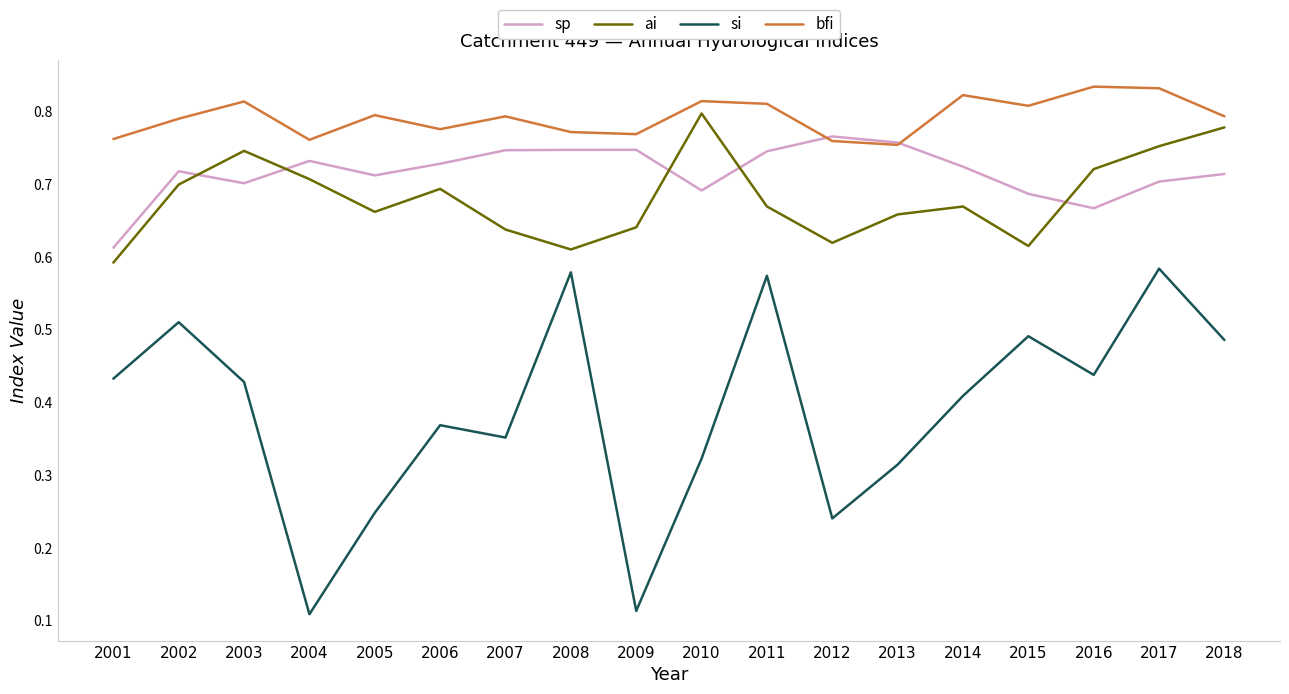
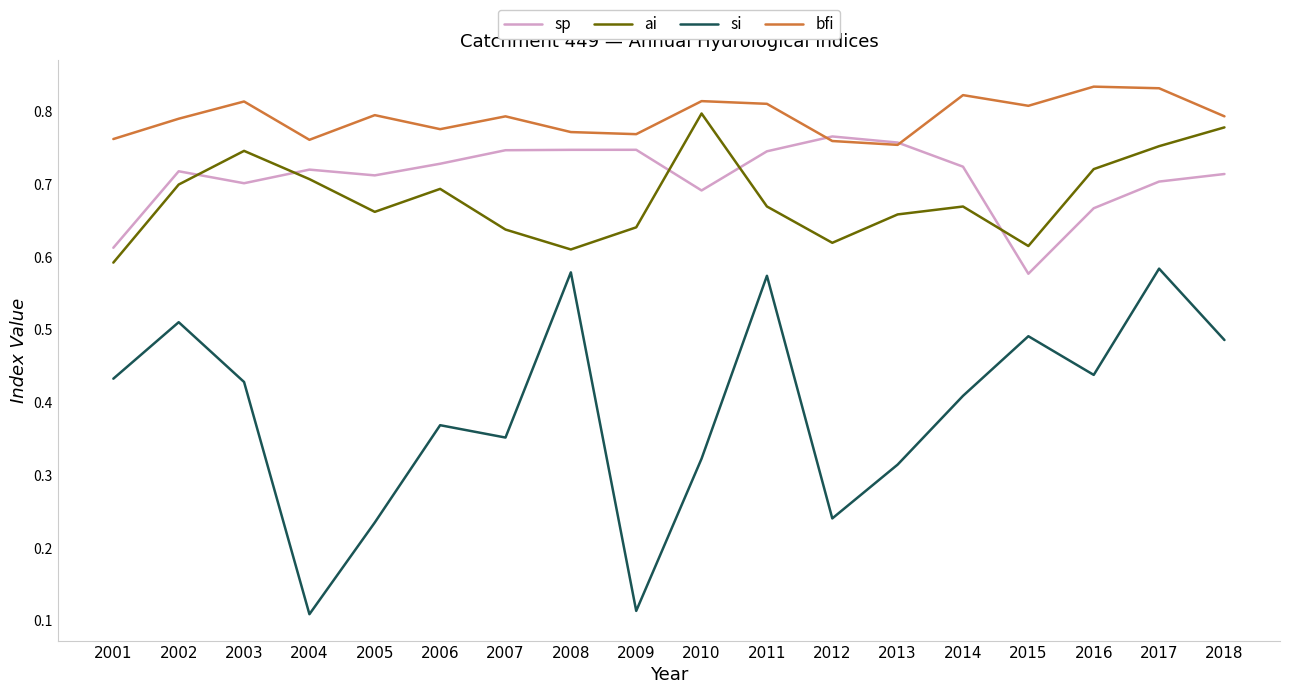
  {
    "sp": {
      "2001": 0.61,
      "2002": 0.72,
      "2003": 0.70,
-     "2004": 0.73,
+     "2004": 0.72,
      "2005": 0.71,
      "2006": 0.73,
      "2007": 0.75,
      "2008": 0.75,
      "2009": 0.75,
      "2010": 0.69,
      "2011": 0.75,
      "2012": 0.77,
      "2014": 0.72,
-     "2015": 0.69,
+     "2015": 0.58,
      "2016": 0.67,
      "2017": 0.70,
      "2018": 0.71
    },
    "ai": {
      "2001": 0.59,
      "2002": 0.70,
      "2003": 0.75,
      "2004": 0.71,
      "2005": 0.66,
      "2006": 0.69,
      "2007": 0.64,
      "2008": 0.61,
      "2009": 0.64,
      "2010": 0.80,
      "2011": 0.67,
      "2012": 0.62,
      "2013": 0.66,
      "2014": 0.67,
      "2015": 0.61,
      "2016": 0.72,
      "2017": 0.75,
      "2018": 0.78
    },
    "si": {
      "2001": 0.43,
      "2002": 0.51,
      "2003": 0.43,
      "2004": 0.11,
-     "2005": 0.25,
+     "2005": 0.23,
      "2006": 0.37,
      "2007": 0.35,
      "2008": 0.58,
      "2009": 0.11,
      "2010": 0.32,
      "2011": 0.57,
      "2012": 0.24,
      "2013": 0.31,
      "2014": 0.41,
      "2015": 0.49,
      "2016": 0.44,
      "2017": 0.58,
      "2018": 0.49
    },
    "bfi": {
      "2001": 0.76,
      "2002": 0.79,
      "2003": 0.81,
      "2004": 0.76,
      "2005": 0.79,
      "2006": 0.78,
      "2007": 0.79,
      "2008": 0.77,
      "2009": 0.77,
      "2010": 0.81,
      "2011": 0.81,
      "2012": 0.76,
      "2014": 0.82,
      "2015": 0.81,
      "2016": 0.83,
      "2017": 0.83,
      "2018": 0.79
    }
  }
